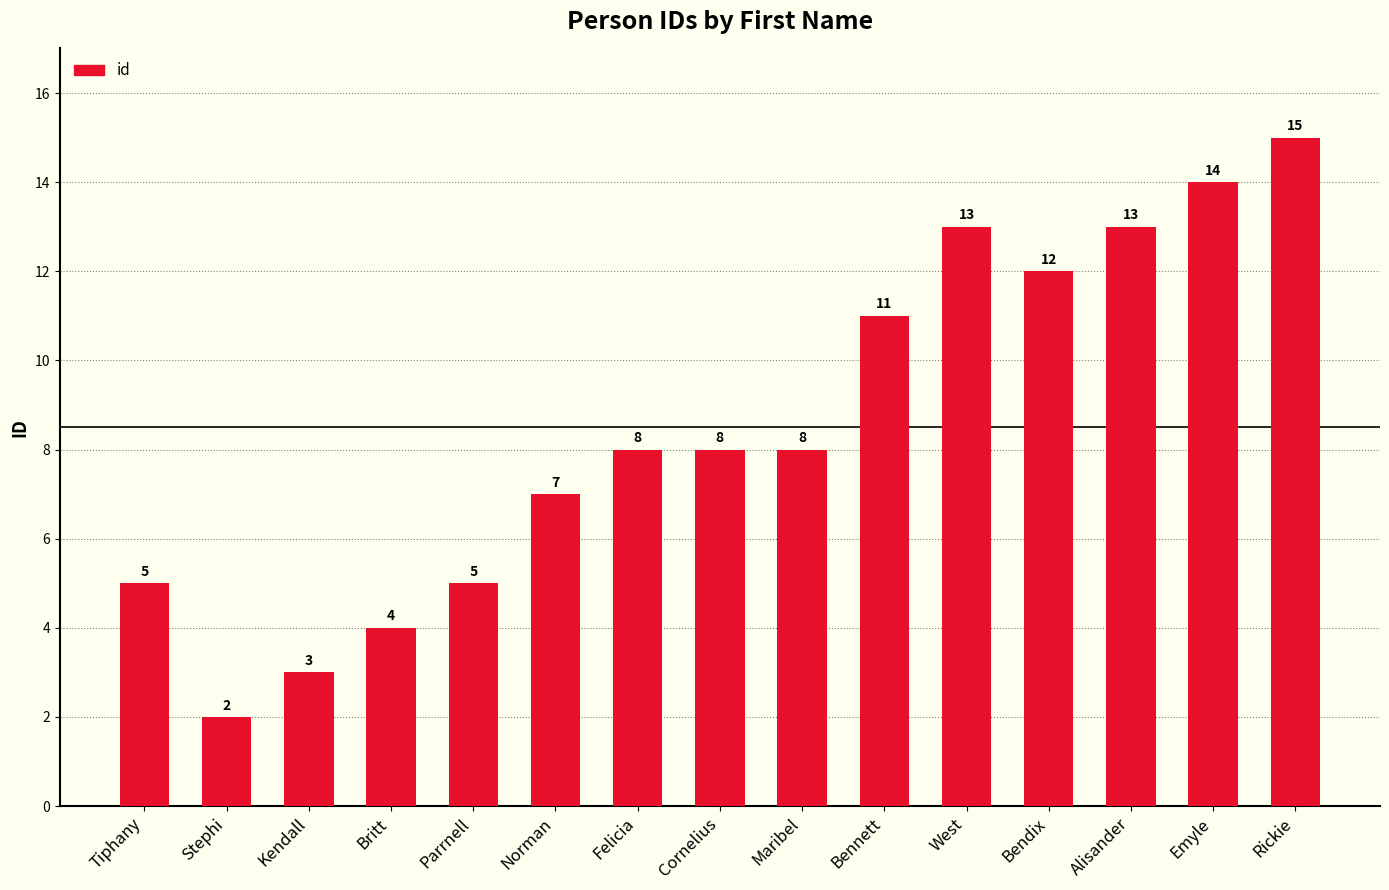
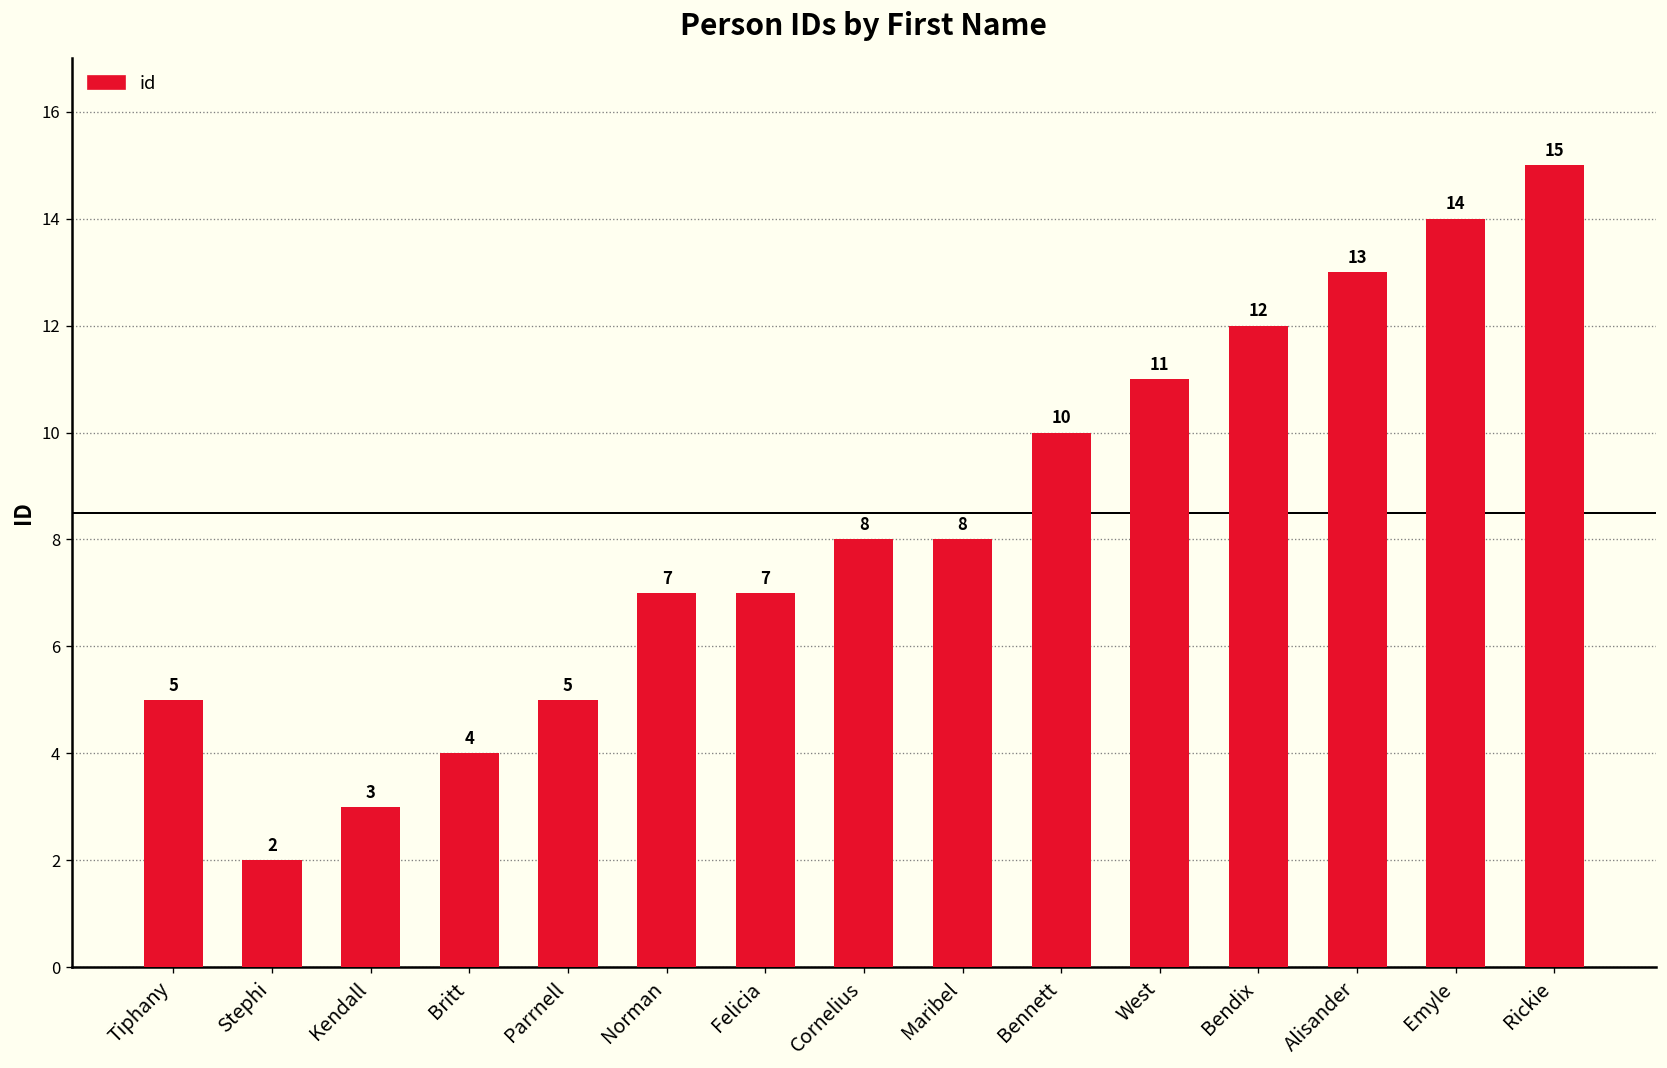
  {
    "Tiphany": 5,
    "Stephi": 2,
    "Kendall": 3,
    "Britt": 4,
    "Parrnell": 5,
    "Norman": 7,
-   "Felicia": 8,
+   "Felicia": 7,
    "Cornelius": 8,
    "Maribel": 8,
-   "Bennett": 11,
-   "West": 13,
+   "Bennett": 10,
+   "West": 11,
    "Bendix": 12,
    "Alisander": 13,
    "Emyle": 14,
    "Rickie": 15
  }
